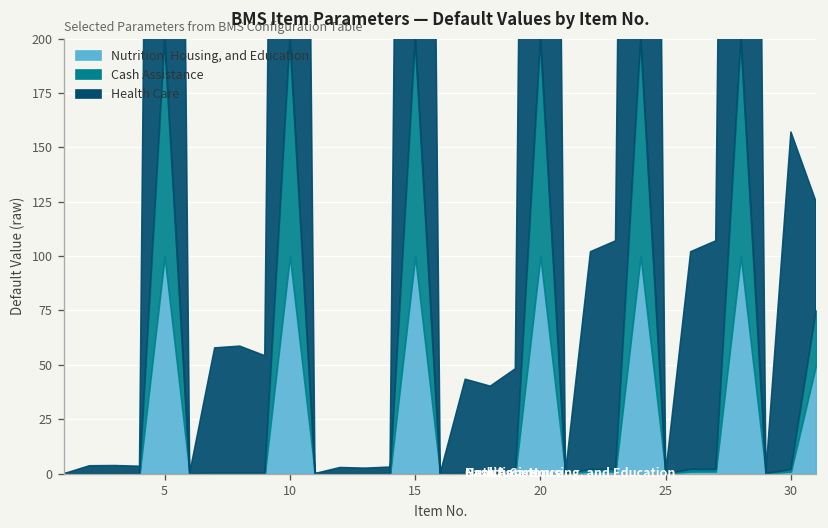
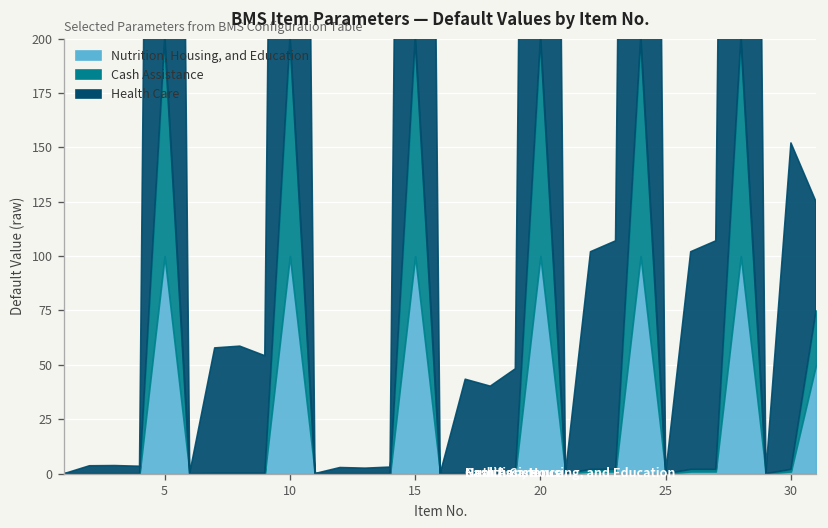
  {
    "Nutrition, Housing, and Education": {
      "5": 100,
      "10": 100,
      "15": 100,
      "20": 100
    },
    "Cash Assistance": {
      "5": 100,
      "10": 100,
      "15": 100,
      "20": 100
    },
    "Health Care": {
-     "30": 155
+     "30": 150
    }
  }
